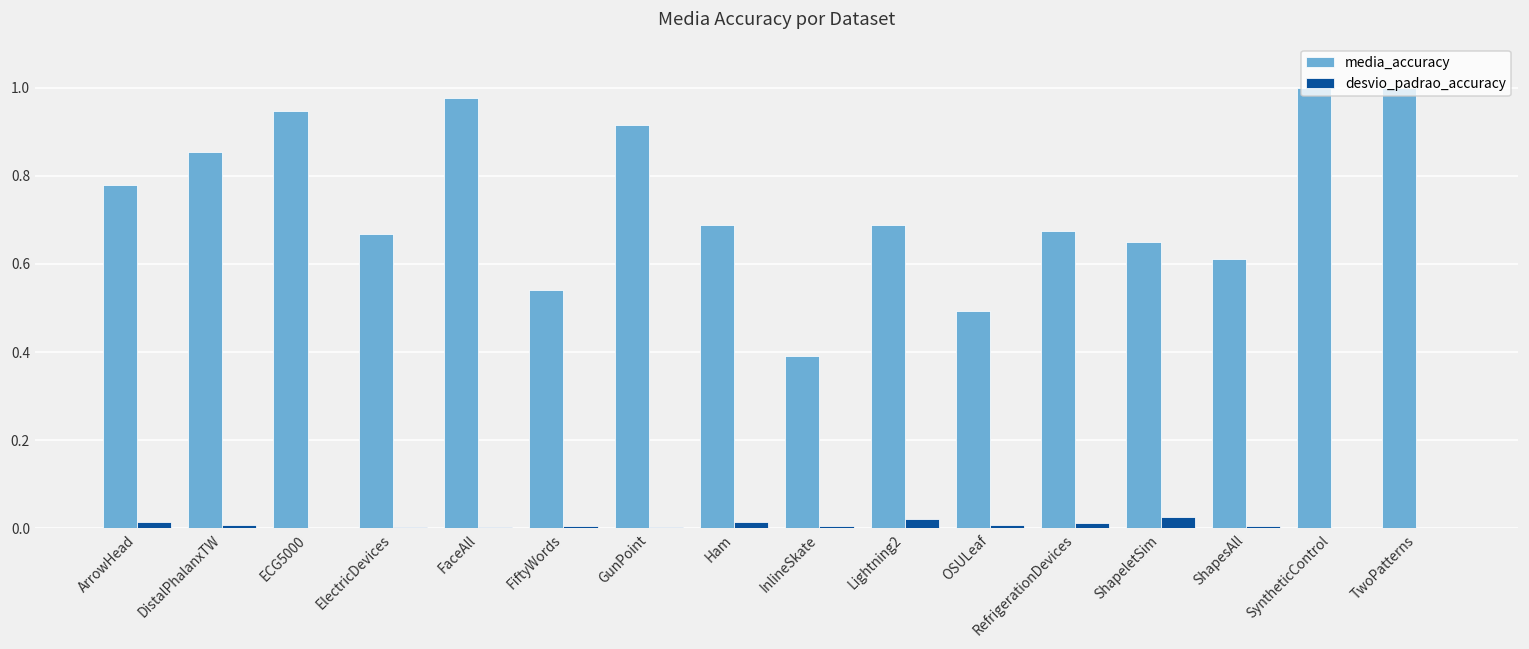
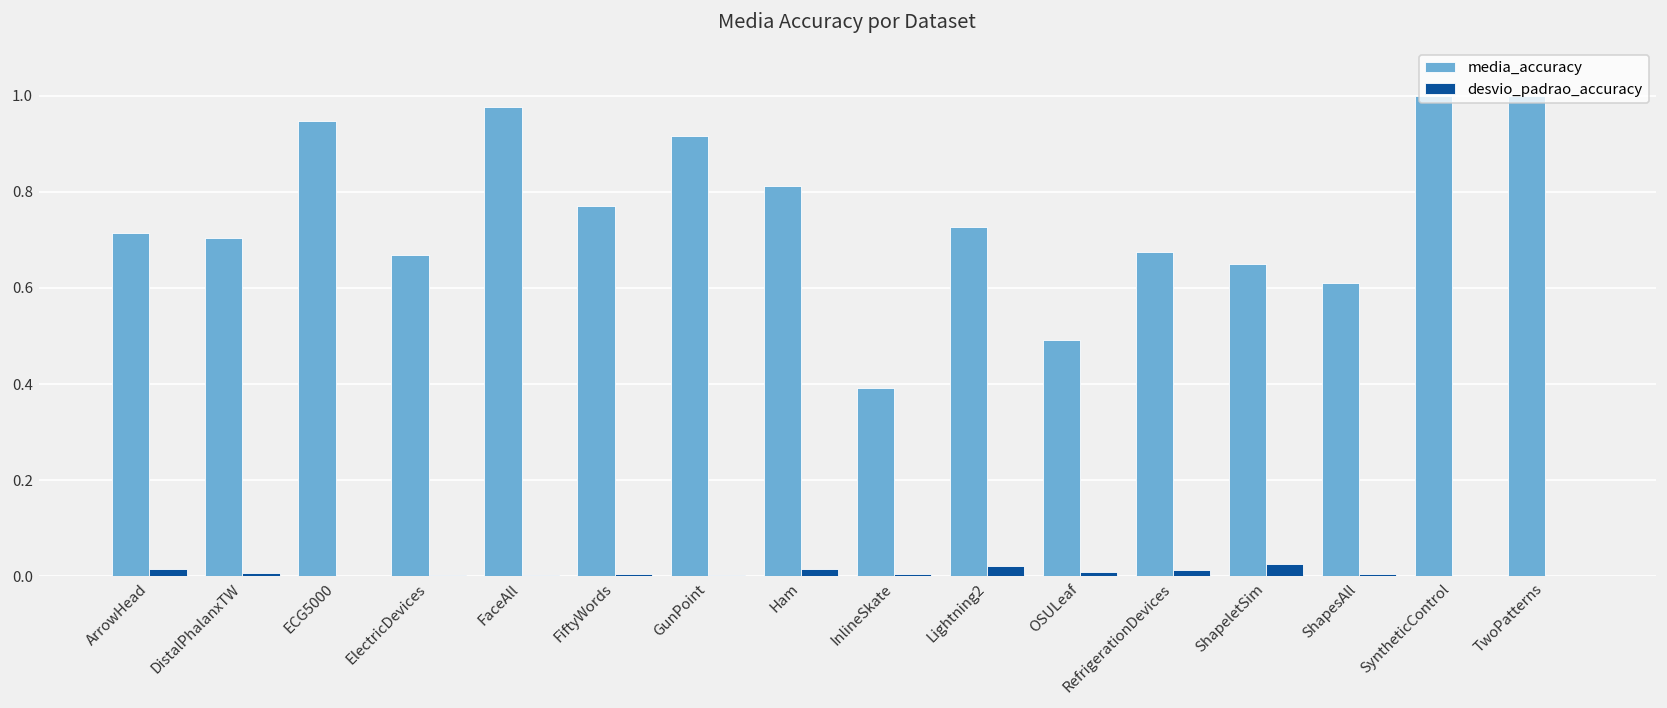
  {
    "media_accuracy": {
-     "ArrowHead": 0.78,
-     "DistalPhalanxTW": 0.85,
+     "ArrowHead": 0.71,
+     "DistalPhalanxTW": 0.70,
      "ECG5000": 0.95,
      "ElectricDevices": 0.67,
      "FaceAll": 0.98,
-     "FiftyWords": 0.54,
+     "FiftyWords": 0.77,
      "GunPoint": 0.92,
-     "Ham": 0.69,
+     "Ham": 0.81,
      "InlineSkate": 0.39,
-     "Lightning2": 0.69,
+     "Lightning2": 0.73,
      "OSULeaf": 0.49,
      "RefrigerationDevices": 0.67,
      "ShapeletSim": 0.65,
      "ShapesAll": 0.61
    },
    "desvio_padrao_accuracy": {
      "ArrowHead": 0.02,
      "DistalPhalanxTW": 0.01,
      "Ham": 0.02,
      "Lightning2": 0.02,
      "OSULeaf": 0.01,
      "RefrigerationDevices": 0.01,
      "ShapeletSim": 0.03,
      "TwoPatterns": 0.00
    }
  }
